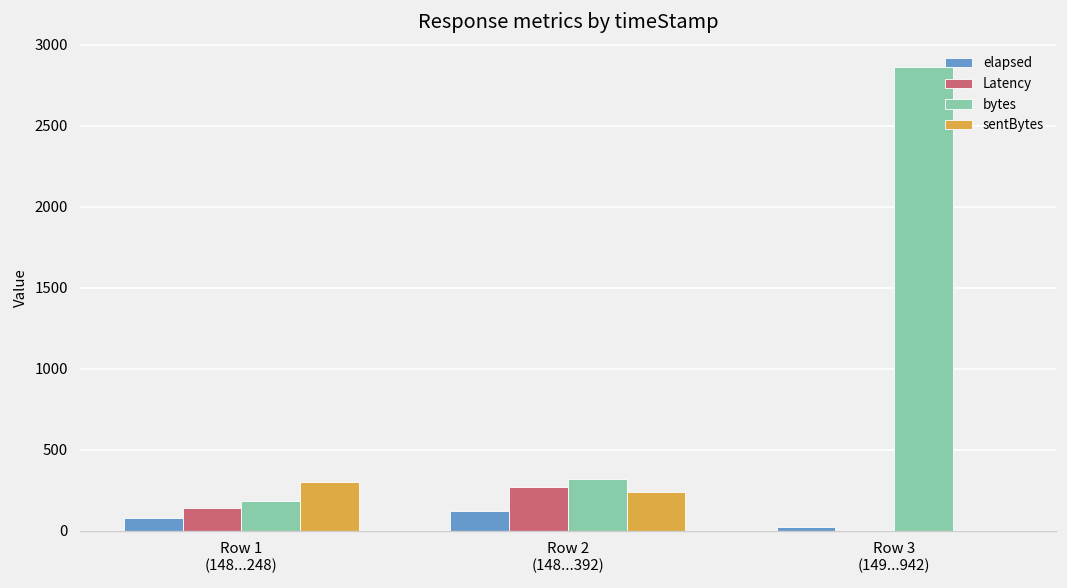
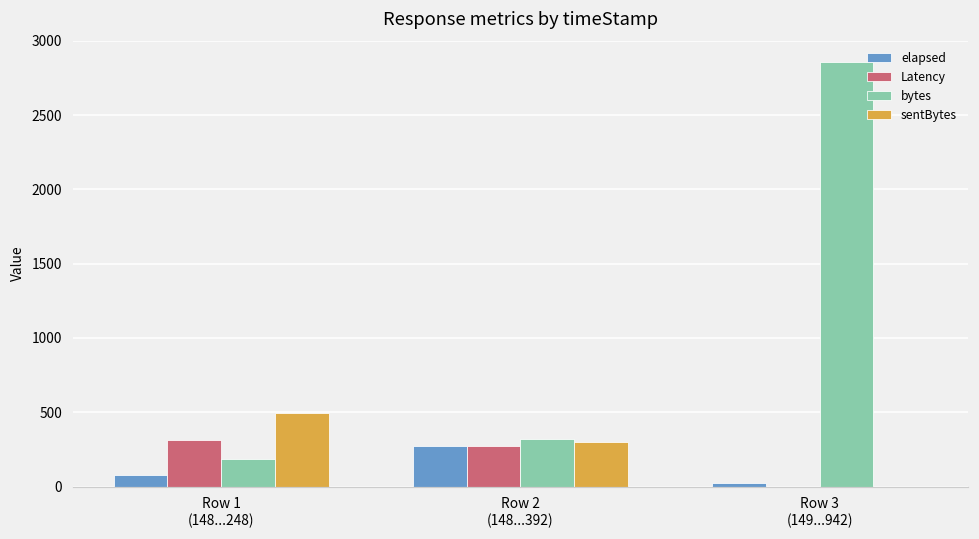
  {
    "elapsed": {
      "Row 1 (148...248)": 80,
-     "Row 2 (148...392)": 120,
+     "Row 2 (148...392)": 280,
      "Row 3 (149...942)": 20
    },
    "Latency": {
-     "Row 1 (148...248)": 140,
+     "Row 1 (148...248)": 320,
      "Row 2 (148...392)": 270,
      "Row 3 (149...942)": 0
    },
    "bytes": {
      "Row 1 (148...248)": 190,
      "Row 2 (148...392)": 320,
      "Row 3 (149...942)": 2860
    },
    "sentBytes": {
-     "Row 1 (148...248)": 300,
-     "Row 2 (148...392)": 240,
+     "Row 1 (148...248)": 500,
+     "Row 2 (148...392)": 300,
      "Row 3 (149...942)": 0
    }
  }
